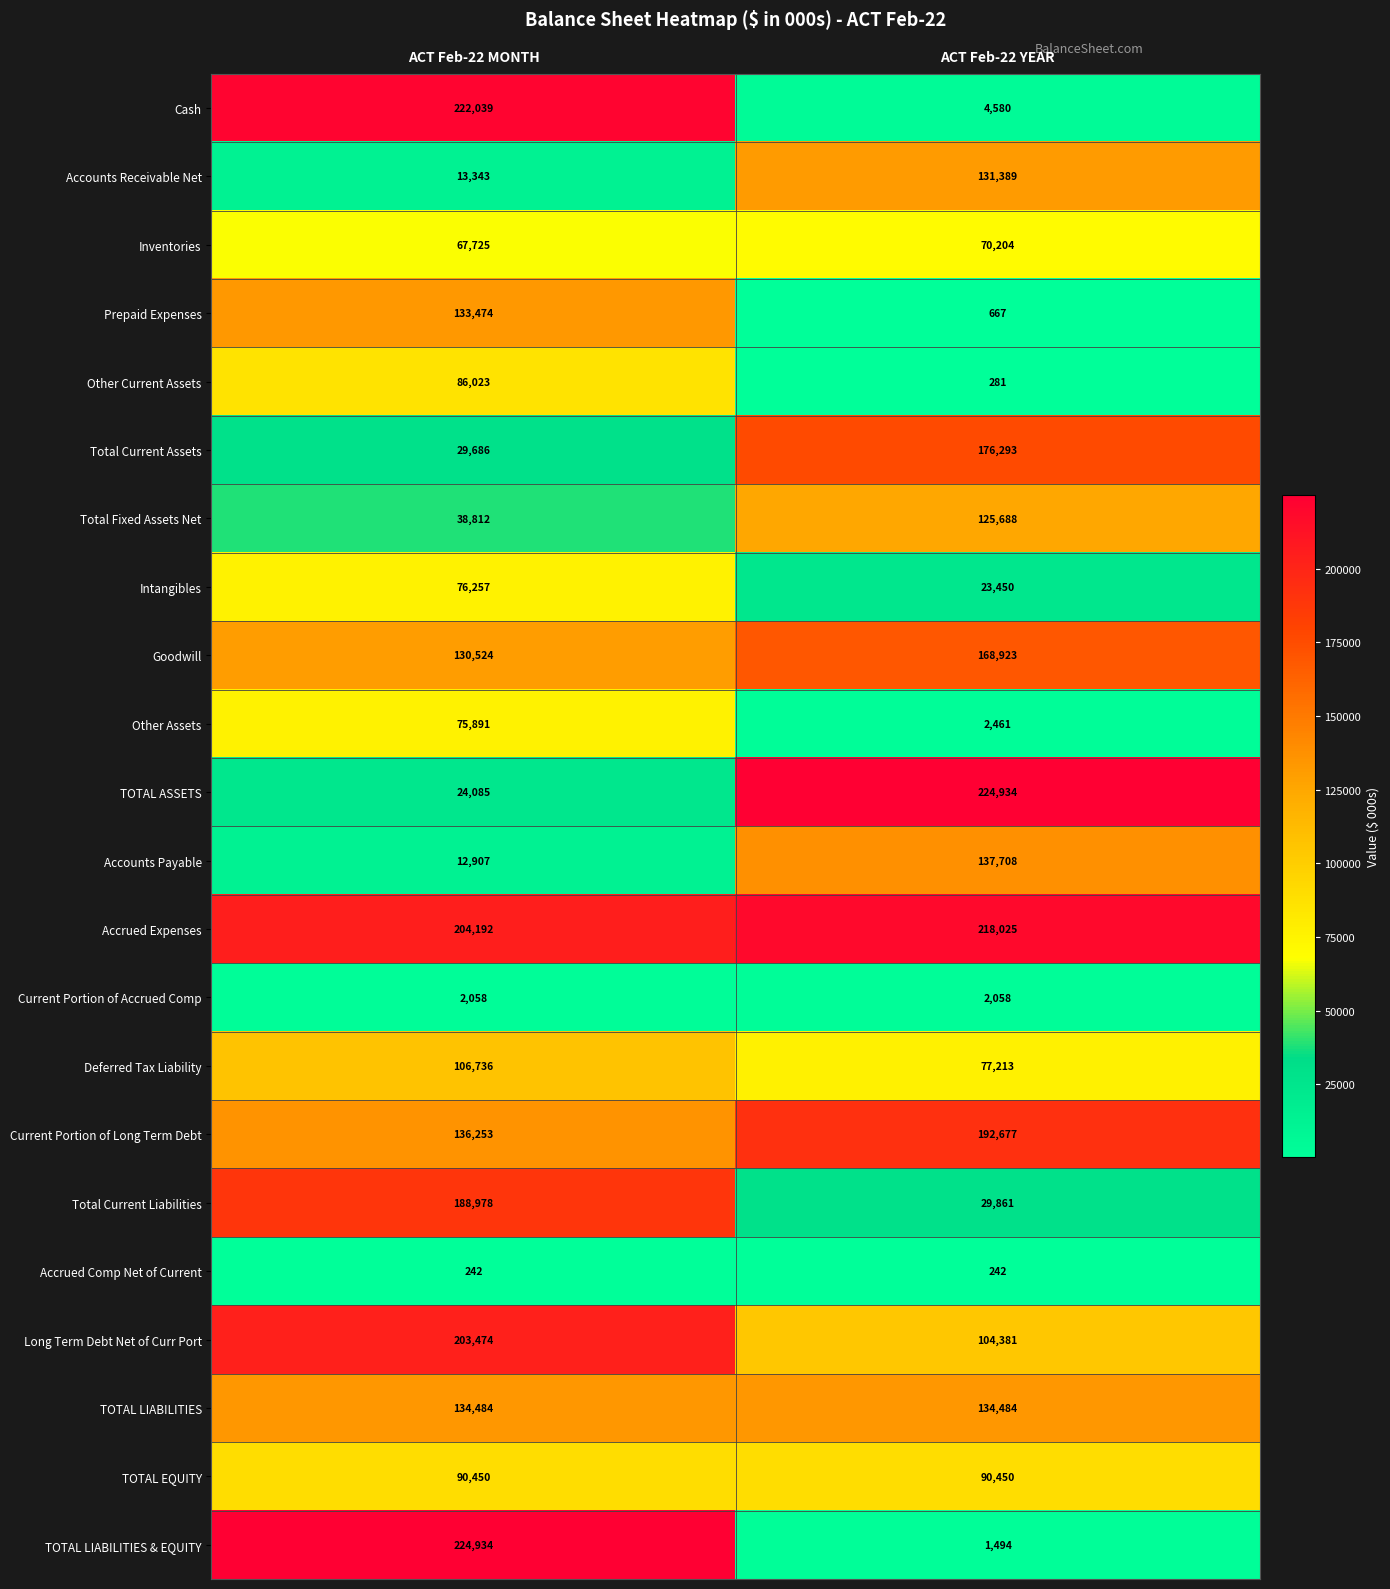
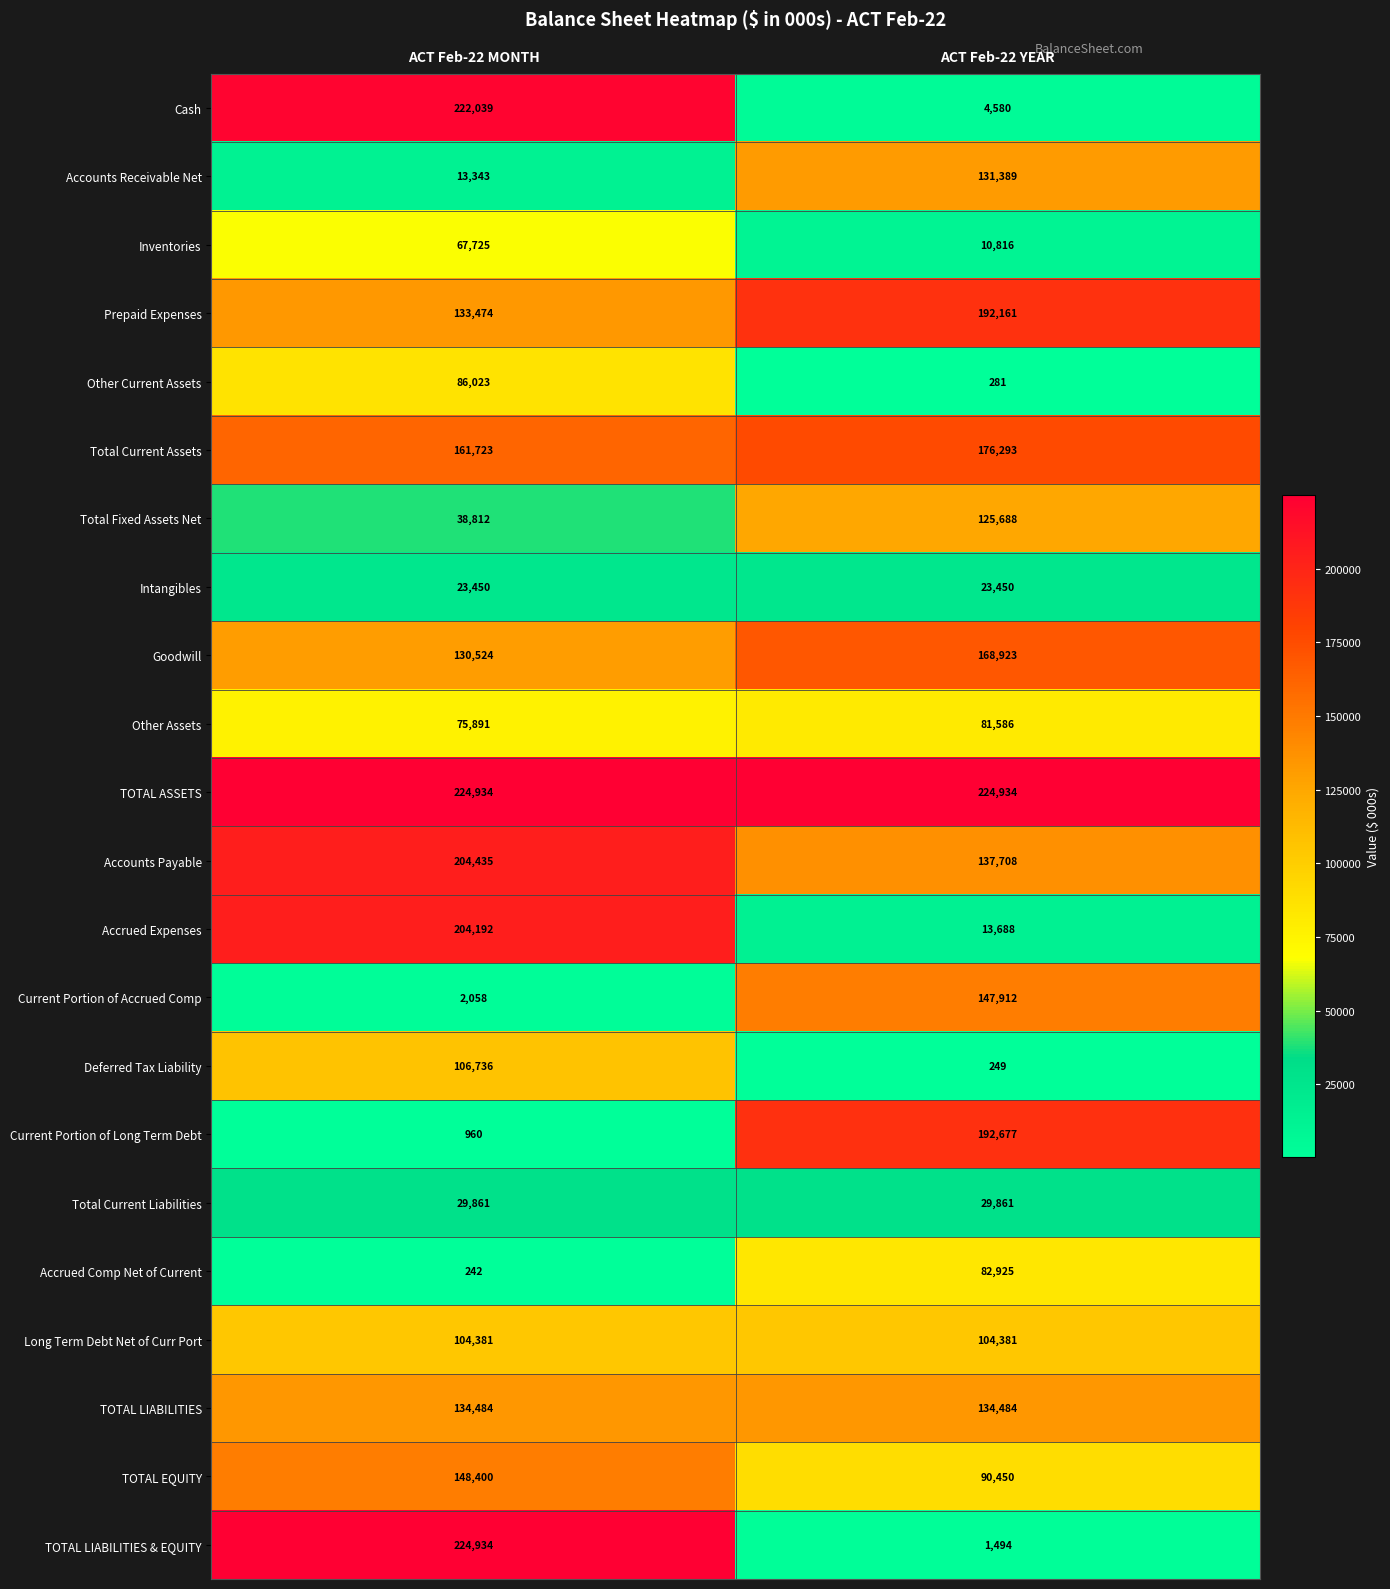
  {
    "Cash": {
      "ACT Feb-22 MONTH": "222,039",
      "ACT Feb-22 YEAR": "4,580"
    },
    "Accounts Receivable Net": {
      "ACT Feb-22 MONTH": "13,343",
      "ACT Feb-22 YEAR": "131,389"
    },
    "Inventories": {
      "ACT Feb-22 MONTH": "67,725",
-     "ACT Feb-22 YEAR": "70,204"
+     "ACT Feb-22 YEAR": "10,816"
    },
    "Prepaid Expenses": {
      "ACT Feb-22 MONTH": "133,474",
-     "ACT Feb-22 YEAR": "667"
+     "ACT Feb-22 YEAR": "192,161"
    },
    "Other Current Assets": {
      "ACT Feb-22 MONTH": "86,023",
      "ACT Feb-22 YEAR": "281"
    },
    "Total Current Assets": {
-     "ACT Feb-22 MONTH": "29,686",
+     "ACT Feb-22 MONTH": "161,723",
      "ACT Feb-22 YEAR": "176,293"
    },
    "Total Fixed Assets Net": {
      "ACT Feb-22 MONTH": "38,812",
      "ACT Feb-22 YEAR": "125,688"
    },
    "Intangibles": {
-     "ACT Feb-22 MONTH": "76,257",
+     "ACT Feb-22 MONTH": "23,450",
      "ACT Feb-22 YEAR": "23,450"
    },
    "Goodwill": {
      "ACT Feb-22 MONTH": "130,524",
      "ACT Feb-22 YEAR": "168,923"
    },
    "Other Assets": {
      "ACT Feb-22 MONTH": "75,891",
-     "ACT Feb-22 YEAR": "2,461"
+     "ACT Feb-22 YEAR": "81,586"
    },
    "TOTAL ASSETS": {
-     "ACT Feb-22 MONTH": "24,085",
+     "ACT Feb-22 MONTH": "224,934",
      "ACT Feb-22 YEAR": "224,934"
    },
    "Accounts Payable": {
-     "ACT Feb-22 MONTH": "12,907",
+     "ACT Feb-22 MONTH": "204,435",
      "ACT Feb-22 YEAR": "137,708"
    },
    "Accrued Expenses": {
      "ACT Feb-22 MONTH": "204,192",
-     "ACT Feb-22 YEAR": "218,025"
+     "ACT Feb-22 YEAR": "13,688"
    },
    "Current Portion of Accrued Comp": {
      "ACT Feb-22 MONTH": "2,058",
-     "ACT Feb-22 YEAR": "2,058"
+     "ACT Feb-22 YEAR": "147,912"
    },
    "Deferred Tax Liability": {
      "ACT Feb-22 MONTH": "106,736",
-     "ACT Feb-22 YEAR": "77,213"
+     "ACT Feb-22 YEAR": "249"
    },
    "Current Portion of Long Term Debt": {
-     "ACT Feb-22 MONTH": "136,253",
+     "ACT Feb-22 MONTH": "960",
      "ACT Feb-22 YEAR": "192,677"
    },
    "Total Current Liabilities": {
-     "ACT Feb-22 MONTH": "188,978",
+     "ACT Feb-22 MONTH": "29,861",
      "ACT Feb-22 YEAR": "29,861"
    },
    "Accrued Comp Net of Current": {
      "ACT Feb-22 MONTH": "242",
-     "ACT Feb-22 YEAR": "242"
+     "ACT Feb-22 YEAR": "82,925"
    },
    "Long Term Debt Net of Curr Port": {
-     "ACT Feb-22 MONTH": "203,474",
+     "ACT Feb-22 MONTH": "104,381",
      "ACT Feb-22 YEAR": "104,381"
    },
    "TOTAL LIABILITIES": {
      "ACT Feb-22 MONTH": "134,484",
      "ACT Feb-22 YEAR": "134,484"
    },
    "TOTAL EQUITY": {
-     "ACT Feb-22 MONTH": "90,450",
+     "ACT Feb-22 MONTH": "148,400",
      "ACT Feb-22 YEAR": "90,450"
    },
    "TOTAL LIABILITIES & EQUITY": {
      "ACT Feb-22 MONTH": "224,934",
      "ACT Feb-22 YEAR": "1,494"
    }
  }
